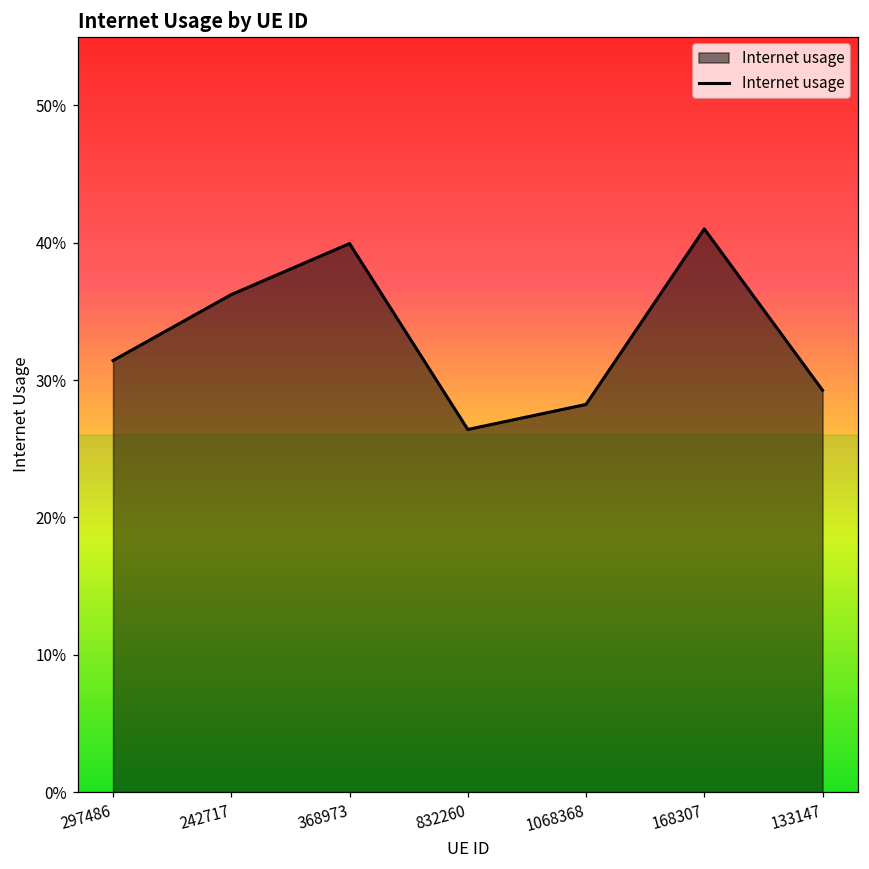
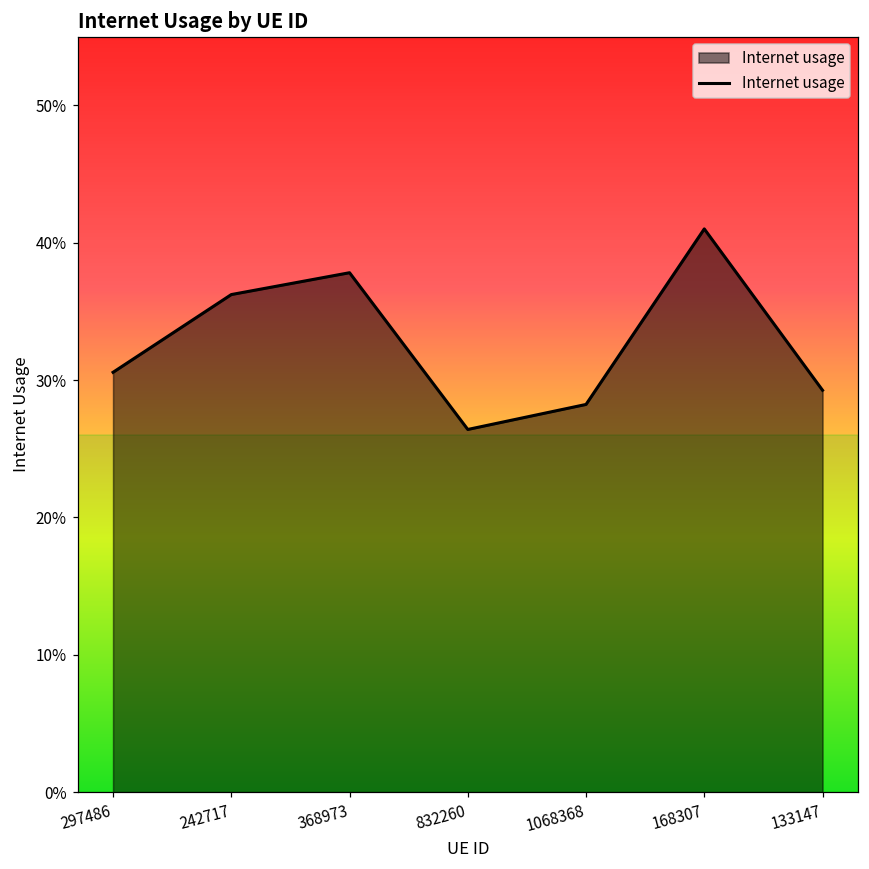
  {
-   "297486": "31.4%",
+   "297486": "30.6%",
    "242717": "36.2%",
-   "368973": "39.9%",
+   "368973": "37.8%",
    "832260": "26.4%",
    "1068368": "28.2%",
    "168307": "41.0%",
    "133147": "29.3%"
  }
